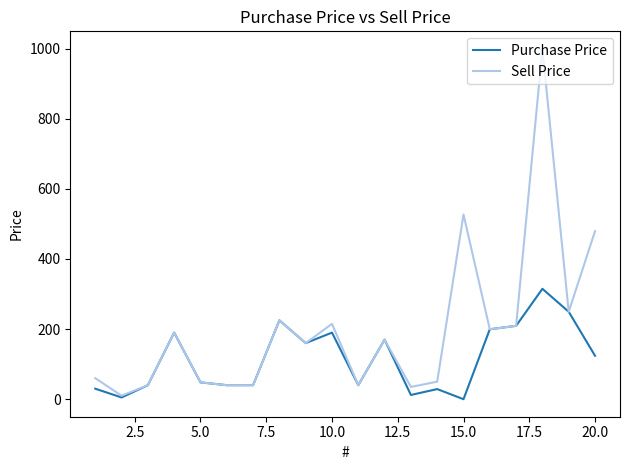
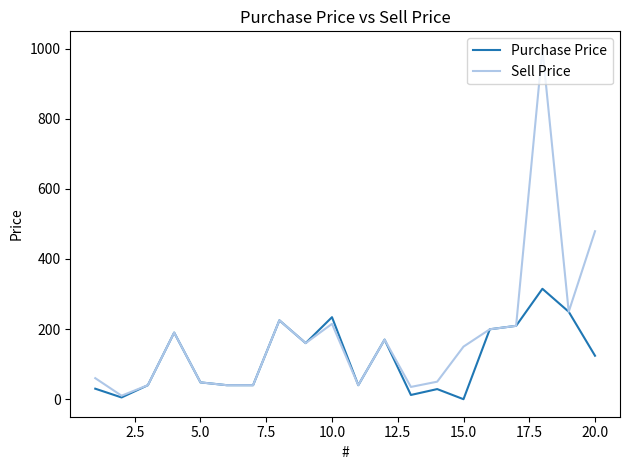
  {
    "Purchase Price": {
-     "10.0": 190,
+     "10.0": 230,
      "15.0": 0,
      "20.0": 120
    },
    "Sell Price": {
      "10.0": 220,
-     "15.0": 530,
+     "15.0": 150,
      "20.0": 480
    }
  }
